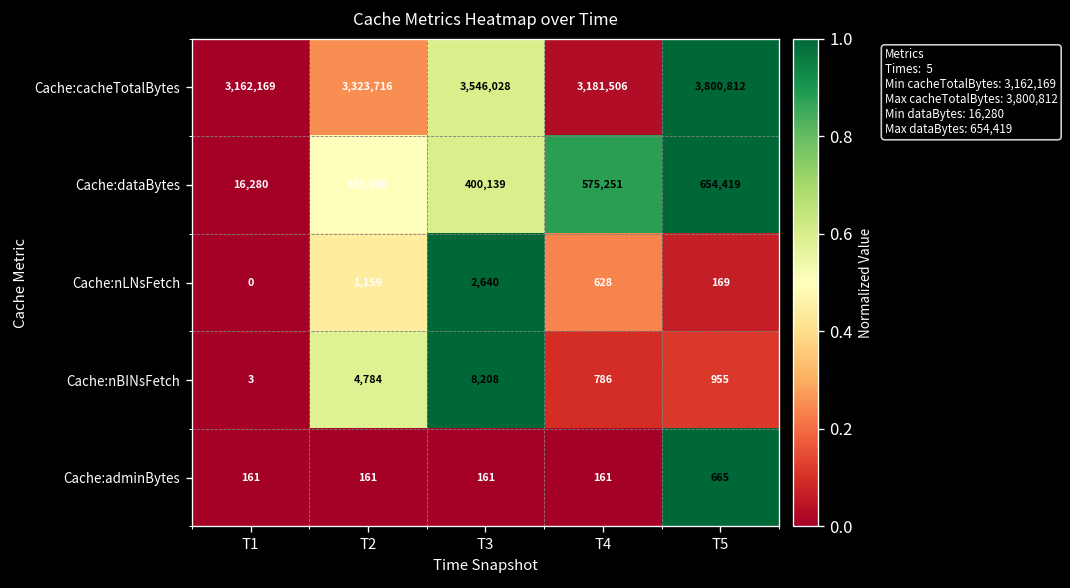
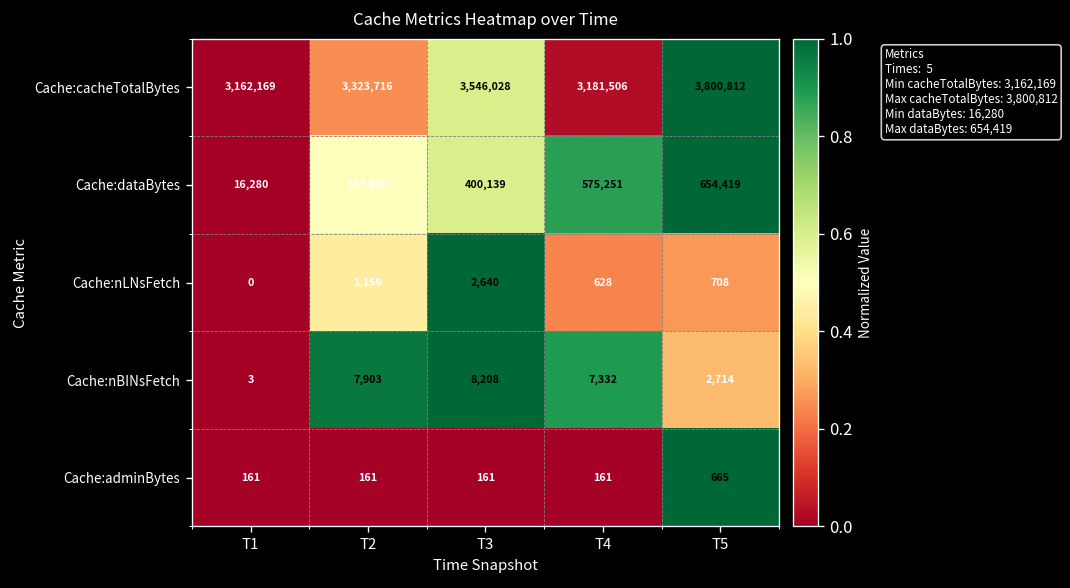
  {
    "Cache:cacheTotalBytes": {
      "T1": "3,162,169",
      "T2": "3,323,716",
      "T3": "3,546,028",
      "T4": "3,181,506",
      "T5": "3,800,812"
    },
    "Cache:dataBytes": {
      "T1": "16,280",
      "T2": "333,900",
      "T3": "400,139",
      "T4": "575,251",
      "T5": "654,419"
    },
    "Cache:nLNsFetch": {
      "T1": "0",
      "T2": "1,159",
      "T3": "2,640",
      "T4": "628",
-     "T5": "169"
+     "T5": "708"
    },
    "Cache:nBINsFetch": {
      "T1": "3",
-     "T2": "4,784",
+     "T2": "7,903",
      "T3": "8,208",
-     "T4": "786",
-     "T5": "955"
+     "T4": "7,332",
+     "T5": "2,714"
    },
    "Cache:adminBytes": {
      "T1": "161",
      "T2": "161",
      "T3": "161",
      "T4": "161",
      "T5": "665"
    }
  }
